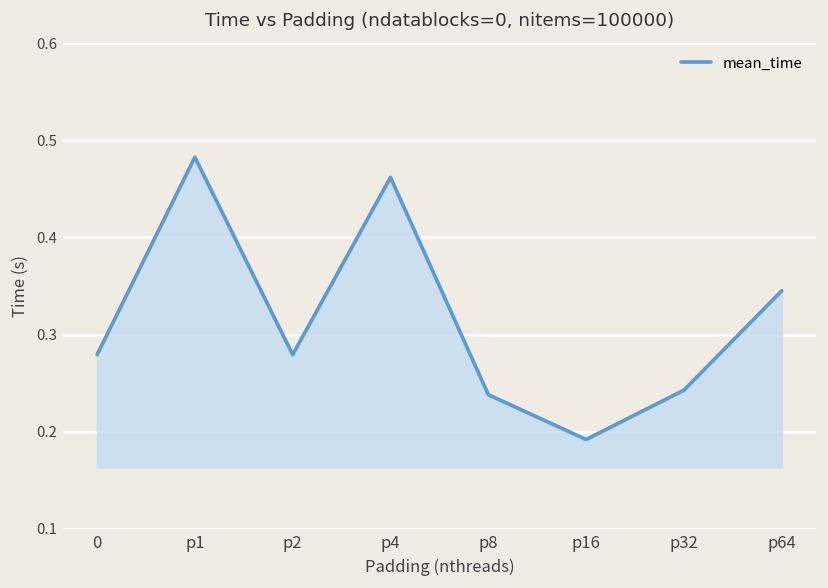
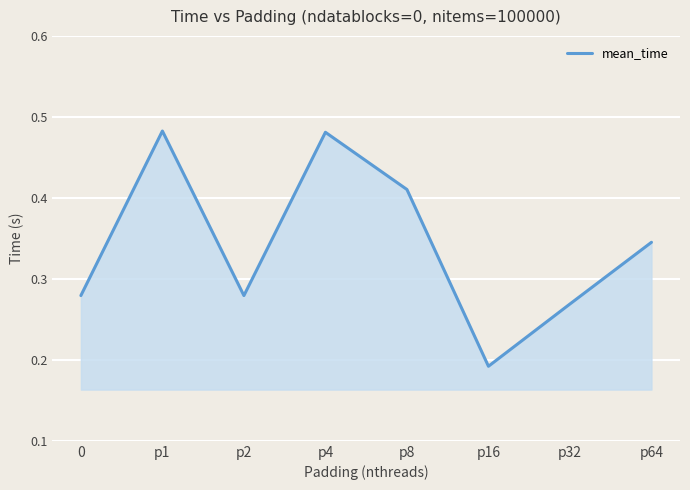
  {
    "0": 0.28,
    "p1": 0.48,
    "p2": 0.28,
-   "p4": 0.46,
-   "p8": 0.24,
+   "p4": 0.48,
+   "p8": 0.41,
    "p16": 0.19,
-   "p32": 0.24,
+   "p32": 0.27,
    "p64": 0.35
  }
